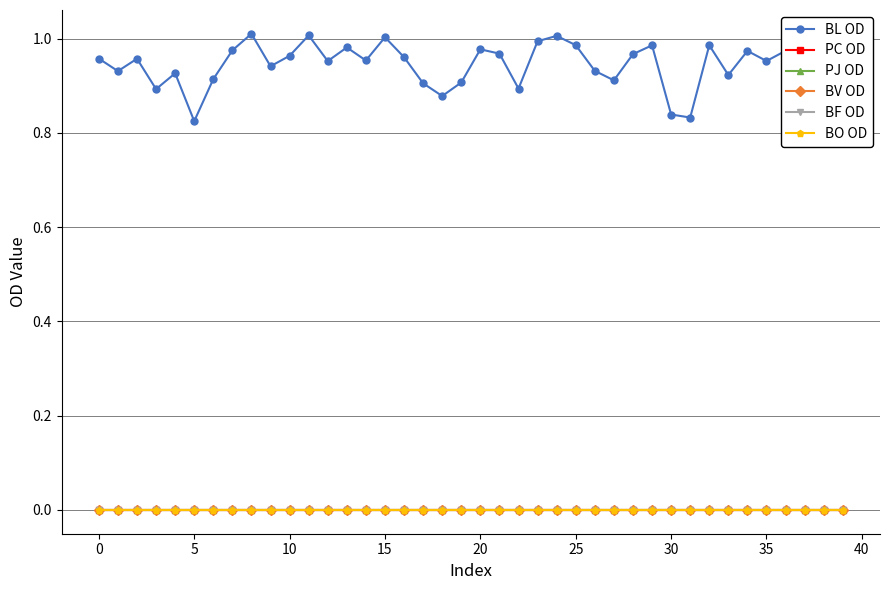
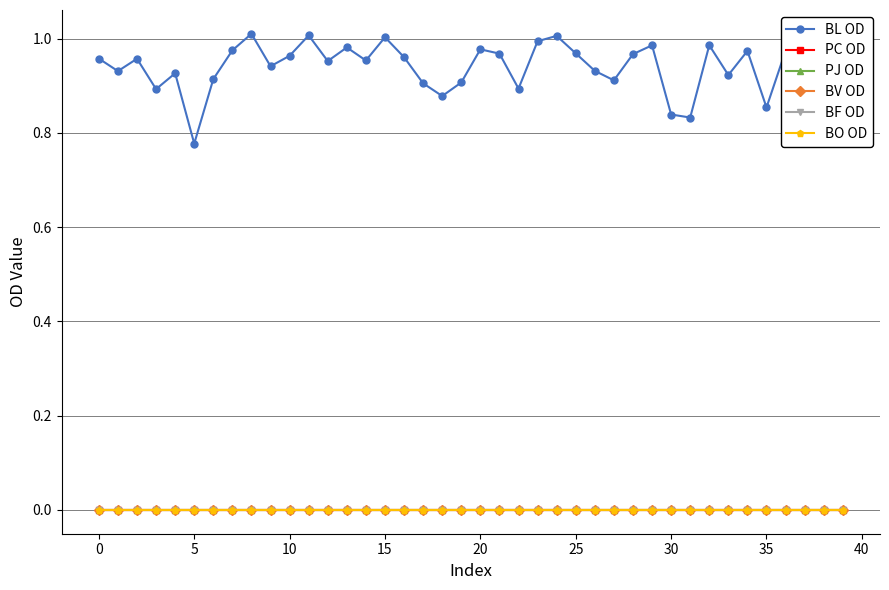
  {
    "BL OD": {
      "0": 0.96,
-     "5": 0.83,
+     "5": 0.78,
      "10": 0.96,
      "15": 1.00,
      "20": 0.98,
-     "25": 0.99,
+     "25": 0.97,
      "30": 0.84,
-     "35": 0.95
+     "35": 0.85
    },
    "BO OD": {
      "0": 0.00,
      "5": 0.00,
      "10": 0.00,
      "15": 0.00,
      "20": 0.00,
      "25": 0.00,
      "30": 0.00,
      "35": 0.00
    }
  }
